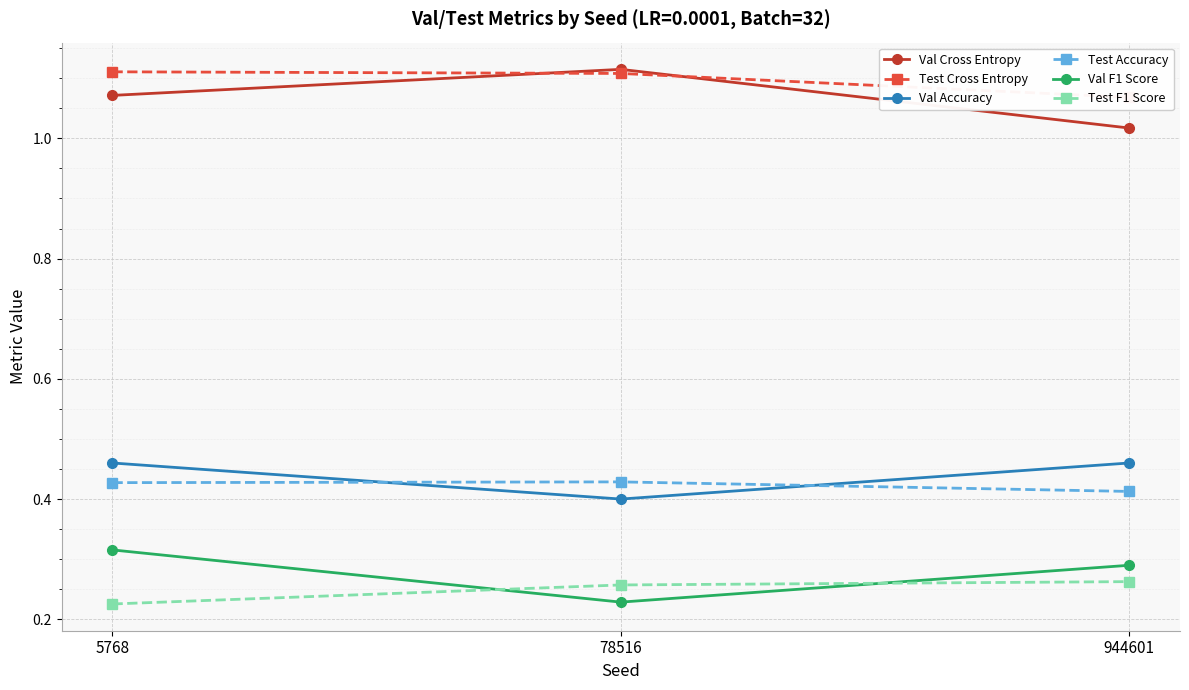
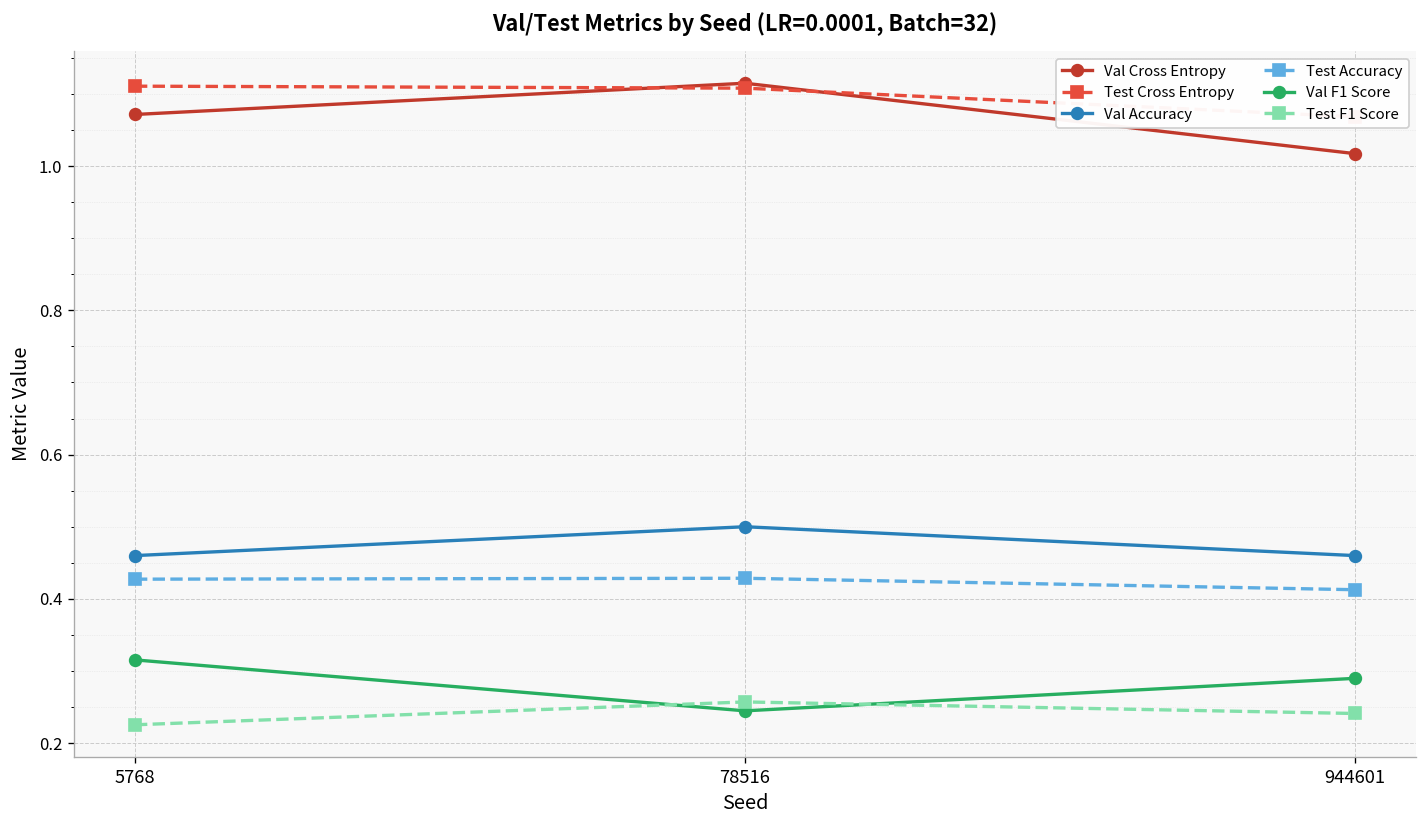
  {
    "Val Accuracy": {
      "5768": 0.46,
-     "78516": 0.4,
+     "78516": 0.5,
      "944601": 0.46
    },
    "Test Accuracy": {
      "5768": 0.43,
      "78516": 0.43,
      "944601": 0.41
    },
    "Val F1 Score": {
      "5768": 0.32,
-     "78516": 0.23,
+     "78516": 0.24,
      "944601": 0.29
    },
    "Test F1 Score": {
      "5768": 0.23,
      "78516": 0.26,
-     "944601": 0.26
+     "944601": 0.24
    }
  }
